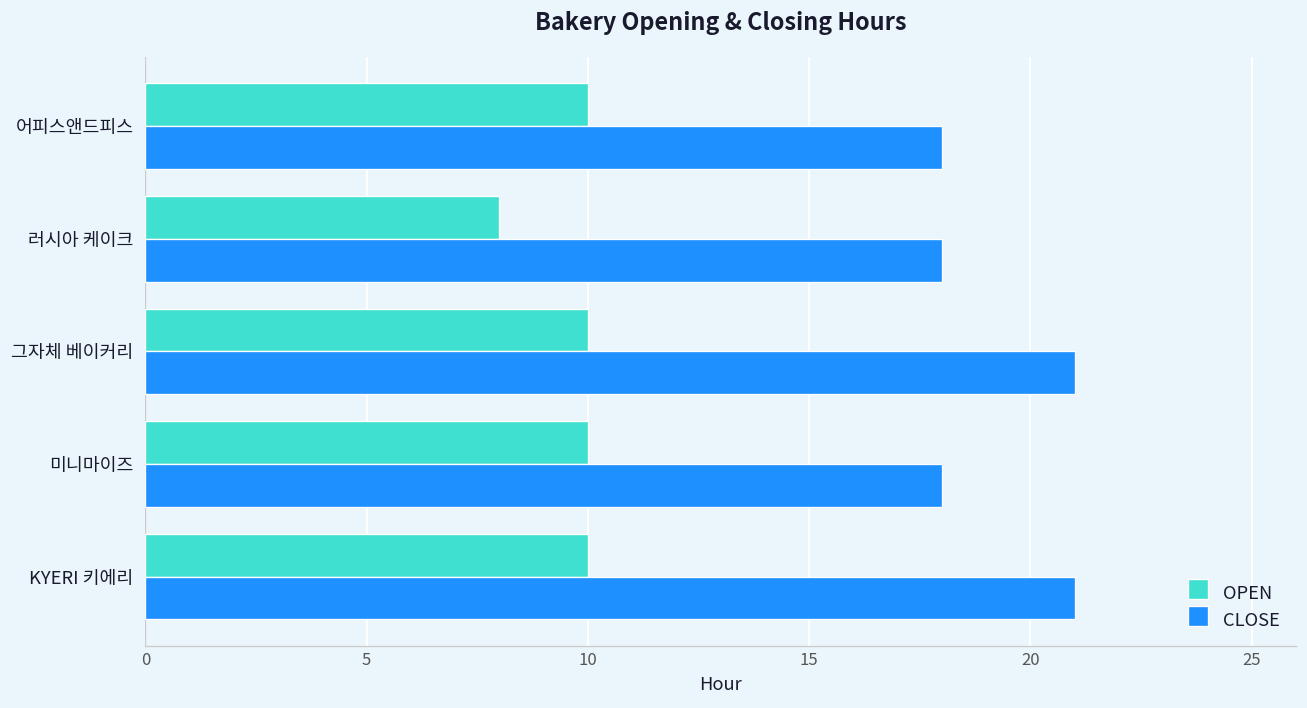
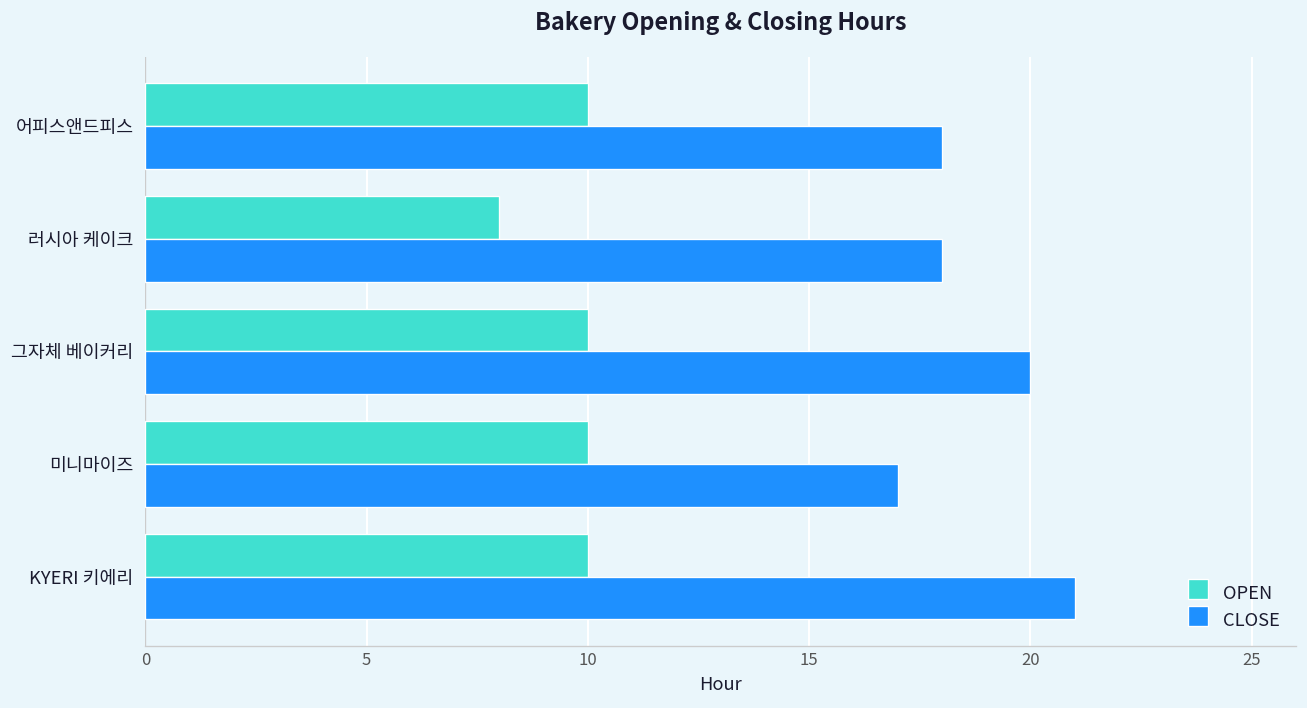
  {
    "OPEN": {
      "어피스앤드피스": 10,
      "러시아 케이크": 8,
      "그자체 베이커리": 10,
      "미니마이즈": 10,
      "KYERI 키에리": 10
    },
    "CLOSE": {
      "어피스앤드피스": 18,
      "러시아 케이크": 18,
-     "그자체 베이커리": 21,
-     "미니마이즈": 18,
+     "그자체 베이커리": 20,
+     "미니마이즈": 17,
      "KYERI 키에리": 21
    }
  }
